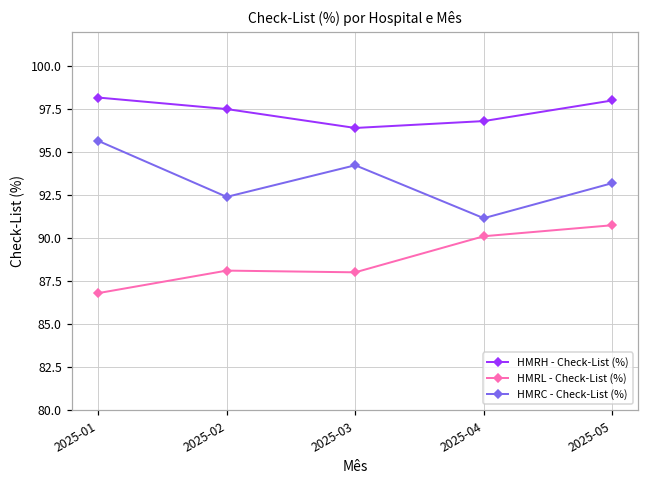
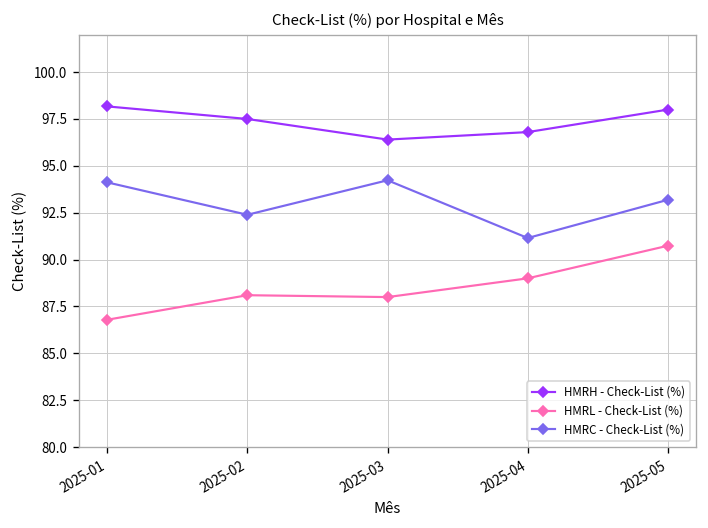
  {
    "HMRH - Check-List (%)": {
      "2025-01": 98.2,
      "2025-02": 97.5,
      "2025-03": 96.4,
      "2025-04": 96.8,
      "2025-05": 98.0
    },
    "HMRL - Check-List (%)": {
      "2025-01": 86.8,
      "2025-02": 88.1,
      "2025-03": 88.0,
-     "2025-04": 90.1,
+     "2025-04": 89.0,
      "2025-05": 90.7
    },
    "HMRC - Check-List (%)": {
-     "2025-01": 95.7,
+     "2025-01": 94.1,
      "2025-02": 92.4,
      "2025-03": 94.2,
      "2025-04": 91.2,
      "2025-05": 93.2
    }
  }
